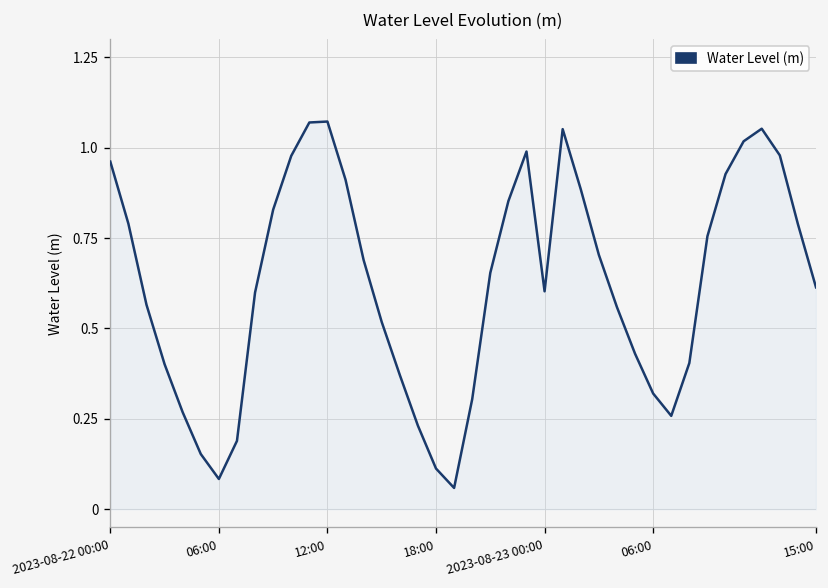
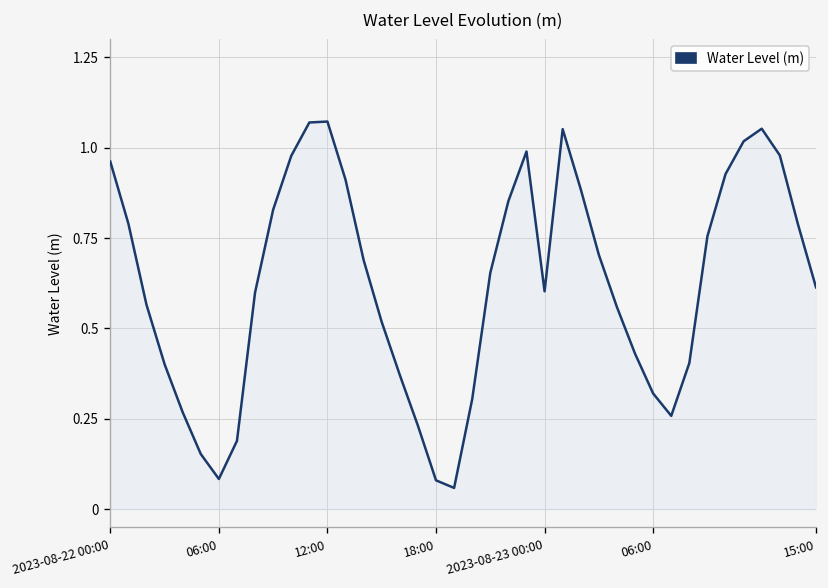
  {
    "2023-08-22 00:00": 0.96,
-   "18:00": 0.11,
+   "18:00": 0.08,
    "2023-08-23 00:00": 0.60
  }
